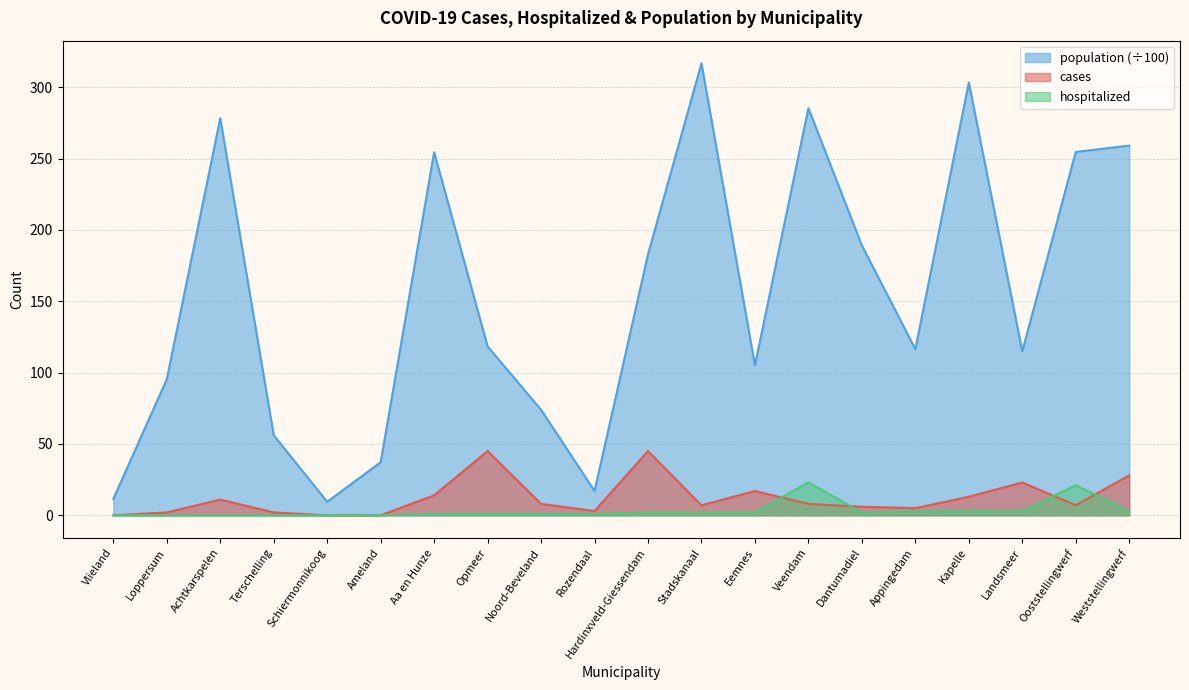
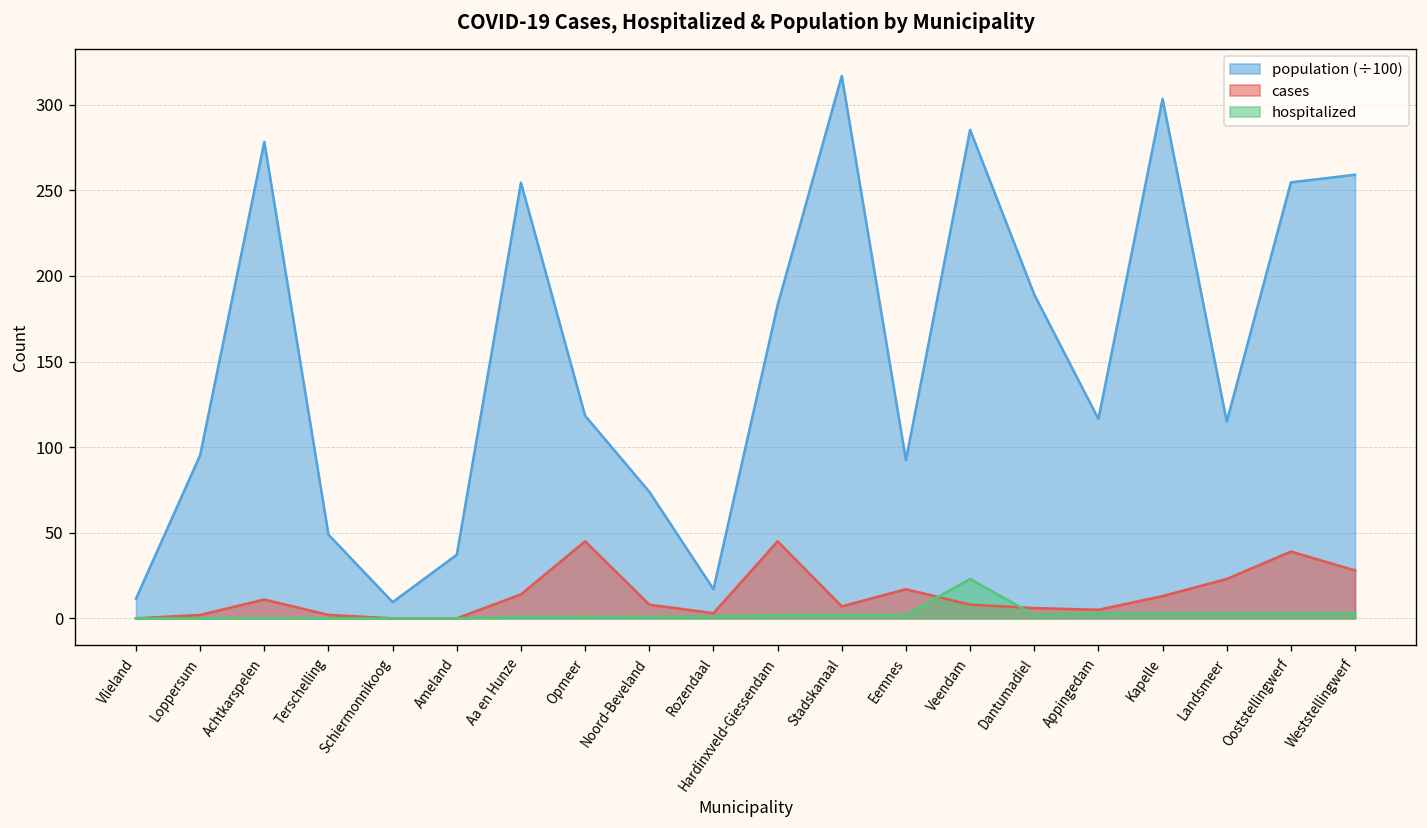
  {
    "population (÷100)": {
      "Vlieland": 12,
      "Loppersum": 95,
      "Achtkarspelen": 278,
-     "Terschelling": 56,
+     "Terschelling": 49,
      "Schiermonnikoog": 9,
      "Ameland": 37,
      "Aa en Hunze": 255,
      "Opmeer": 118,
      "Noord-Beveland": 74,
      "Rozendaal": 17,
      "Hardinxveld-Giessendam": 183,
      "Stadskanaal": 317,
-     "Eemnes": 105,
+     "Eemnes": 92,
      "Veendam": 285,
      "Dantumadiel": 189,
      "Appingedam": 116,
      "Kapelle": 303,
      "Landsmeer": 115,
      "Ooststellingwerf": 255,
      "Weststellingwerf": 259
    },
    "cases": {
      "Loppersum": 2,
      "Achtkarspelen": 11,
      "Terschelling": 2,
      "Aa en Hunze": 14,
      "Opmeer": 45,
      "Noord-Beveland": 8,
      "Rozendaal": 3,
      "Hardinxveld-Giessendam": 45,
      "Stadskanaal": 7,
      "Eemnes": 17,
      "Veendam": 8,
      "Dantumadiel": 6,
      "Appingedam": 5,
      "Kapelle": 13,
      "Landsmeer": 23,
-     "Ooststellingwerf": 7,
+     "Ooststellingwerf": 39,
      "Weststellingwerf": 28
    },
    "hospitalized": {
      "Loppersum": 0,
      "Achtkarspelen": 0,
      "Terschelling": 0,
      "Aa en Hunze": 1,
      "Opmeer": 1,
      "Noord-Beveland": 1,
      "Rozendaal": 1,
      "Hardinxveld-Giessendam": 2,
      "Stadskanaal": 2,
      "Eemnes": 2,
      "Veendam": 23,
      "Dantumadiel": 2,
      "Appingedam": 3,
      "Kapelle": 3,
      "Landsmeer": 3,
-     "Ooststellingwerf": 21,
+     "Ooststellingwerf": 3,
      "Weststellingwerf": 3
    }
  }
